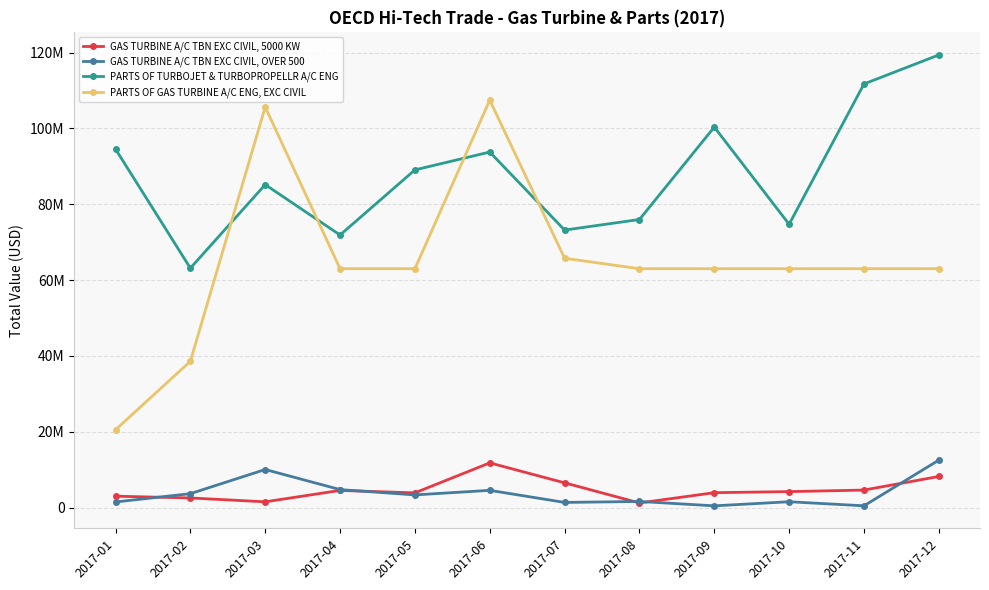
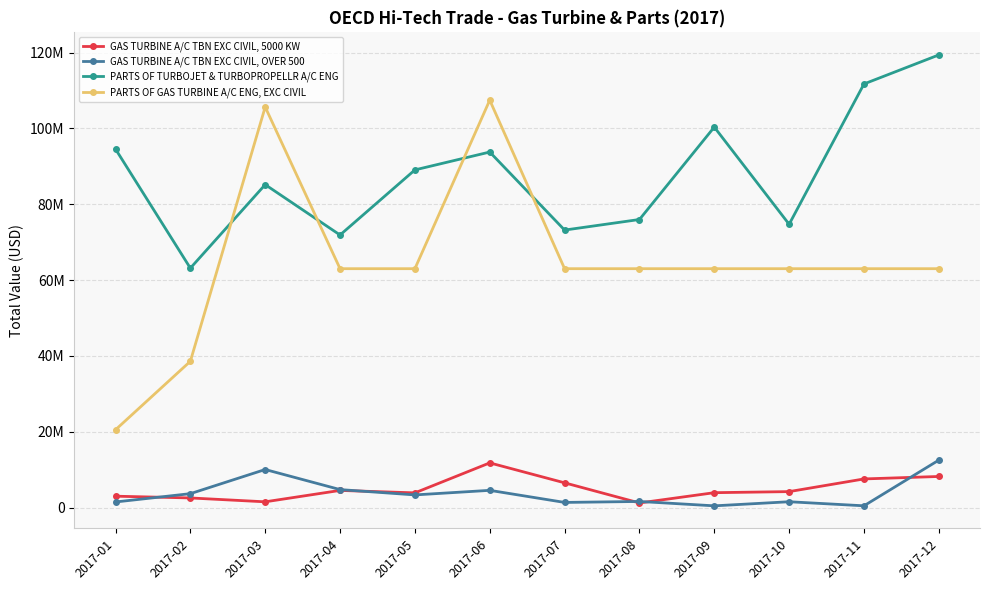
  {
    "GAS TURBINE A/C TBN EXC CIVIL, 5000 KW": {
      "2017-01": 3000000,
      "2017-02": 3000000,
      "2017-03": 2000000,
      "2017-06": 12000000,
      "2017-07": 7000000,
      "2017-09": 4000000,
      "2017-10": 4000000,
-     "2017-11": 5000000,
+     "2017-11": 8000000,
      "2017-12": 8000000
    },
    "PARTS OF GAS TURBINE A/C ENG, EXC CIVIL": {
      "2017-01": 21000000,
      "2017-02": 39000000,
      "2017-03": 106000000,
      "2017-04": 63000000,
      "2017-05": 63000000,
      "2017-06": 107000000,
-     "2017-07": 66000000,
+     "2017-07": 63000000,
      "2017-08": 63000000,
      "2017-09": 63000000,
      "2017-10": 63000000,
      "2017-11": 63000000,
      "2017-12": 63000000
    }
  }
